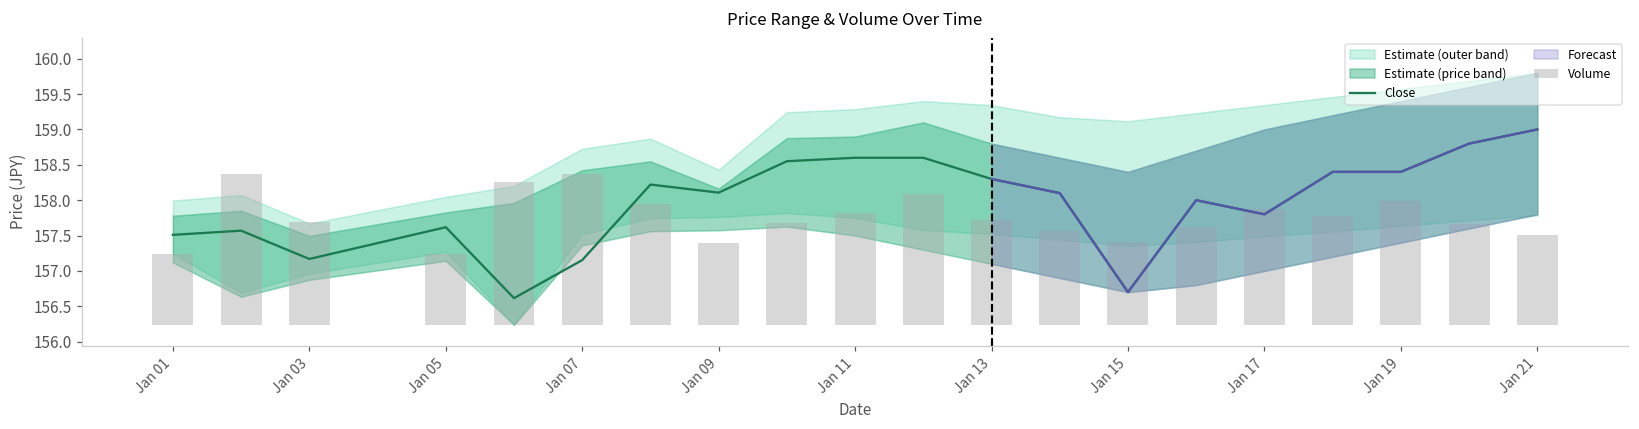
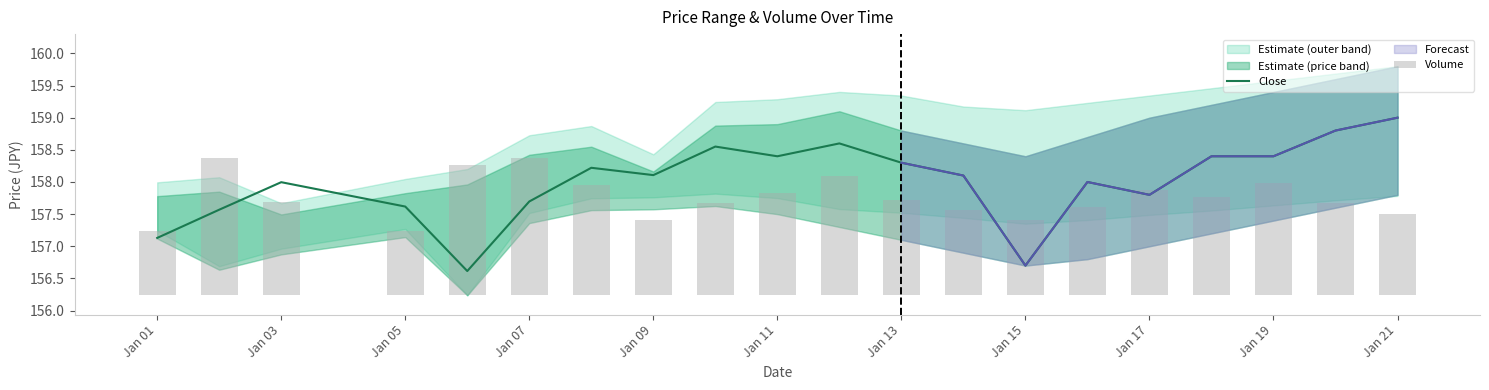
  {
    "Close": {
-     "Jan 01": 157.5,
-     "Jan 03": 157.2,
+     "Jan 01": 157.1,
+     "Jan 03": 158.0,
      "Jan 05": 157.6,
-     "Jan 07": 157.2,
+     "Jan 07": 157.7,
      "Jan 09": 158.1,
-     "Jan 11": 158.6
+     "Jan 11": 158.4
    }
  }
